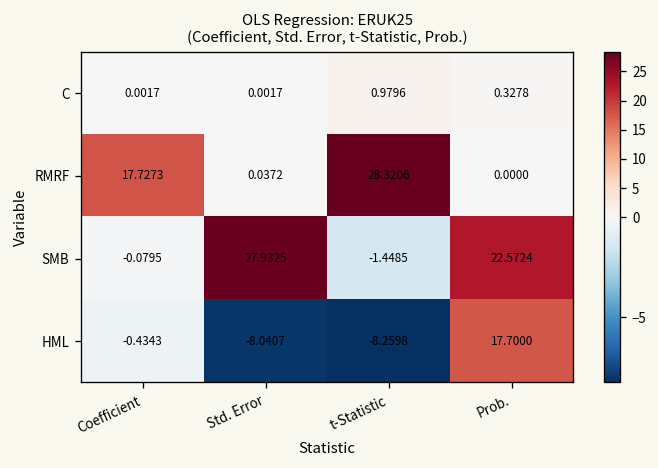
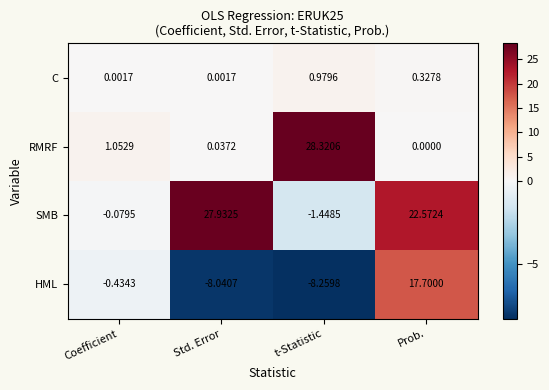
  {
    "C": {
      "Coefficient": 0.0017,
      "Std. Error": 0.0017,
      "t-Statistic": 0.9796,
      "Prob.": 0.3278
    },
    "RMRF": {
-     "Coefficient": 17.7273,
+     "Coefficient": 1.0529,
      "Std. Error": 0.0372,
      "t-Statistic": 28.3206,
      "Prob.": 0.0000
    },
    "SMB": {
      "Coefficient": -0.0795,
      "Std. Error": 27.9325,
      "t-Statistic": -1.4485,
      "Prob.": 22.5724
    },
    "HML": {
      "Coefficient": -0.4343,
      "Std. Error": -8.0407,
      "t-Statistic": -8.2598,
      "Prob.": 17.7000
    }
  }
